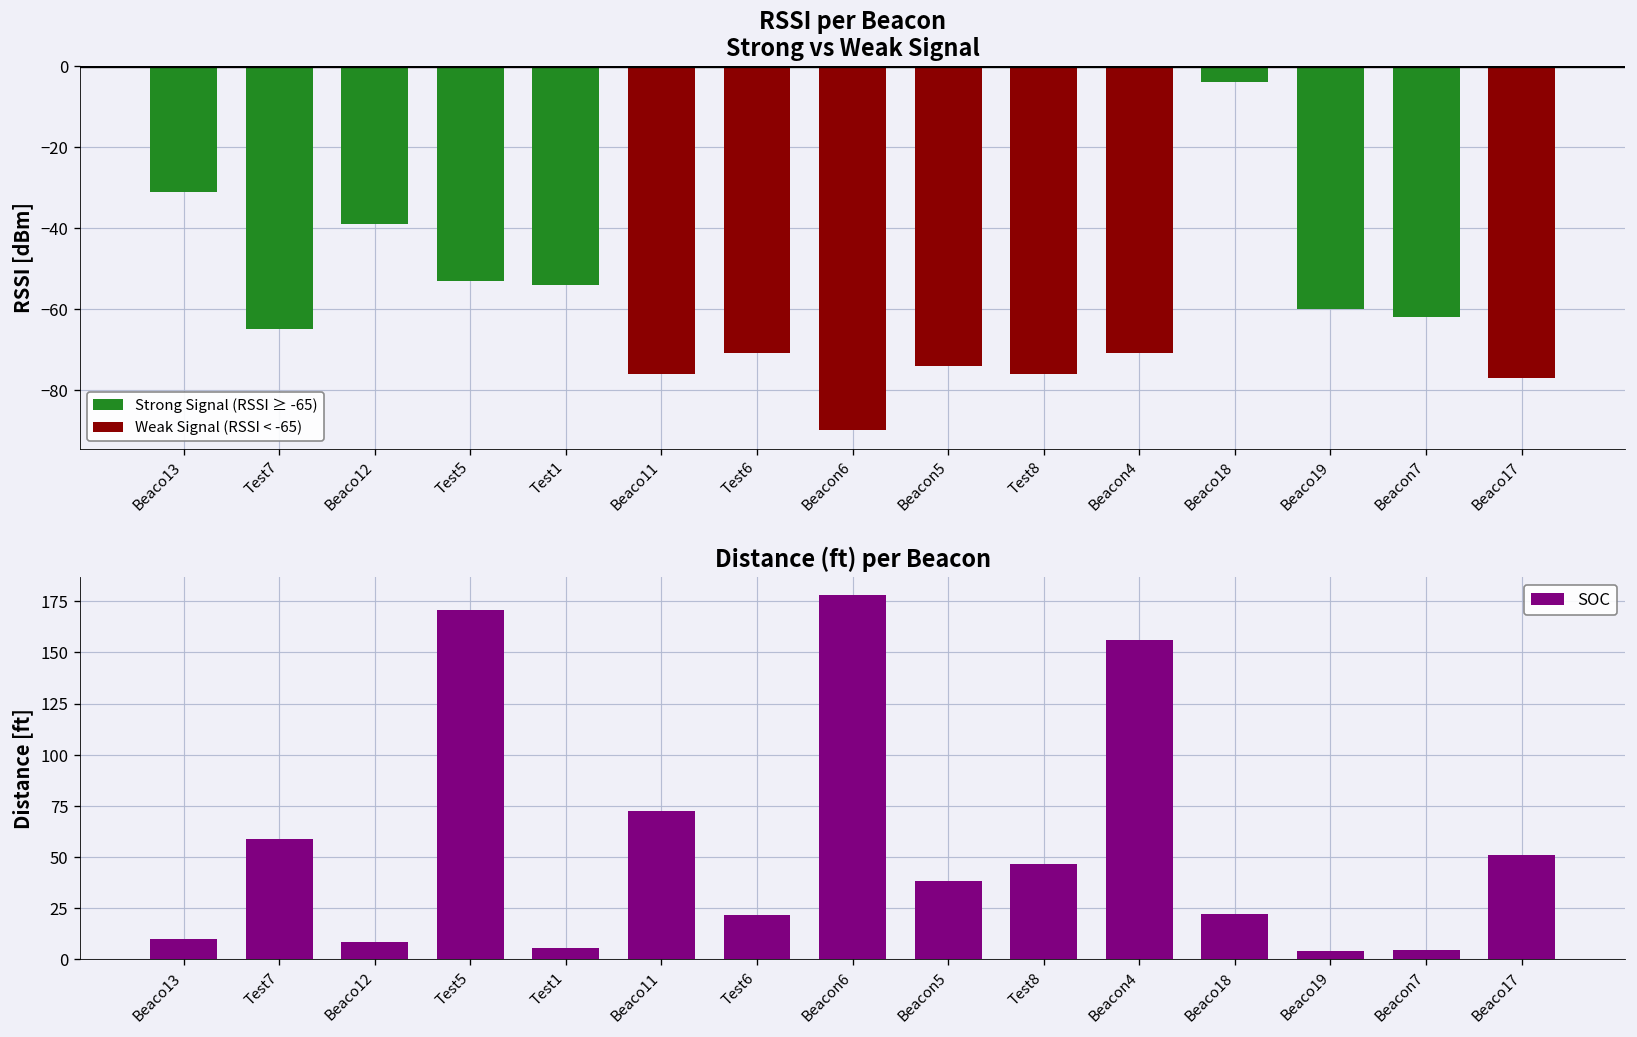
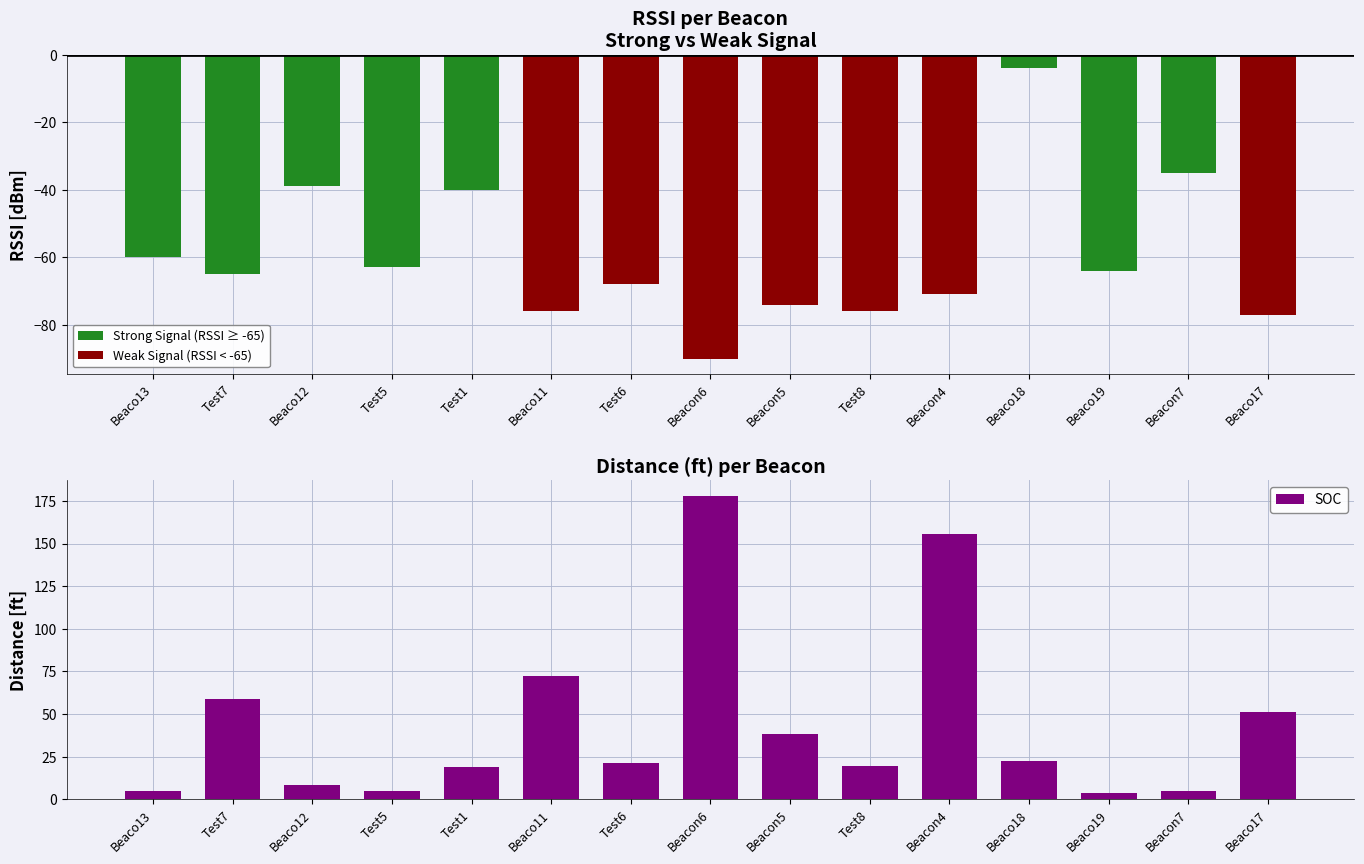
  {
    "RSSI per Beacon Strong vs Weak Signal": {
      "Strong Signal (RSSI ≥ -65)": {
-       "Beaco13": -31,
+       "Beaco13": -60,
        "Test7": -65,
        "Beaco12": -39,
-       "Test5": -53,
-       "Test1": -54,
+       "Test5": -63,
+       "Test1": -40,
        "Beaco11": 0,
        "Test6": 0,
        "Beacon6": 0,
        "Beacon5": 0,
        "Test8": 0,
        "Beacon4": 0,
        "Beaco18": -4,
-       "Beaco19": -60,
-       "Beacon7": -62,
+       "Beaco19": -64,
+       "Beacon7": -35,
        "Beaco17": 0
      },
      "Weak Signal (RSSI < -65)": {
        "Beaco13": 0,
        "Test7": 0,
        "Beaco12": 0,
        "Test5": 0,
        "Test1": 0,
        "Beaco11": -76,
-       "Test6": -71,
+       "Test6": -68,
        "Beacon6": -90,
        "Beacon5": -74,
        "Test8": -76,
        "Beacon4": -71,
        "Beaco18": 0,
        "Beaco19": 0,
        "Beacon7": 0,
        "Beaco17": -77
      }
    },
    "Distance (ft) per Beacon": {
-     "Beaco13": 10,
+     "Beaco13": 5,
      "Test7": 59,
      "Beaco12": 8,
-     "Test5": 171,
-     "Test1": 6,
+     "Test5": 5,
+     "Test1": 19,
      "Beaco11": 73,
      "Test6": 22,
      "Beacon6": 178,
      "Beacon5": 38,
-     "Test8": 46,
+     "Test8": 19,
      "Beacon4": 156,
      "Beaco18": 22,
      "Beaco19": 4,
      "Beacon7": 5,
      "Beaco17": 51
    }
  }
